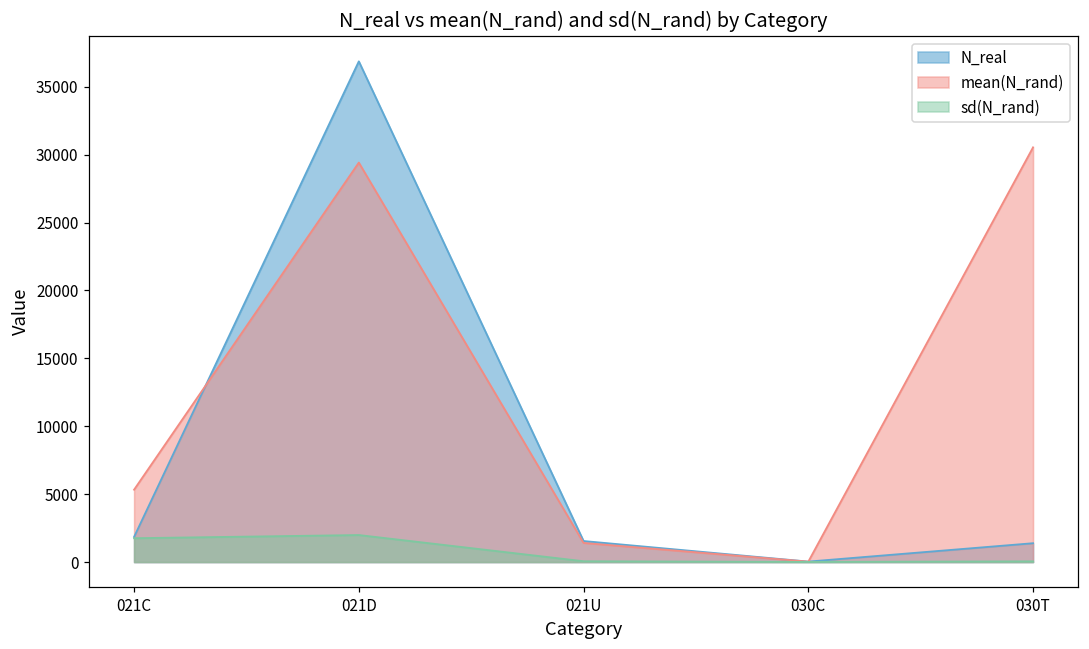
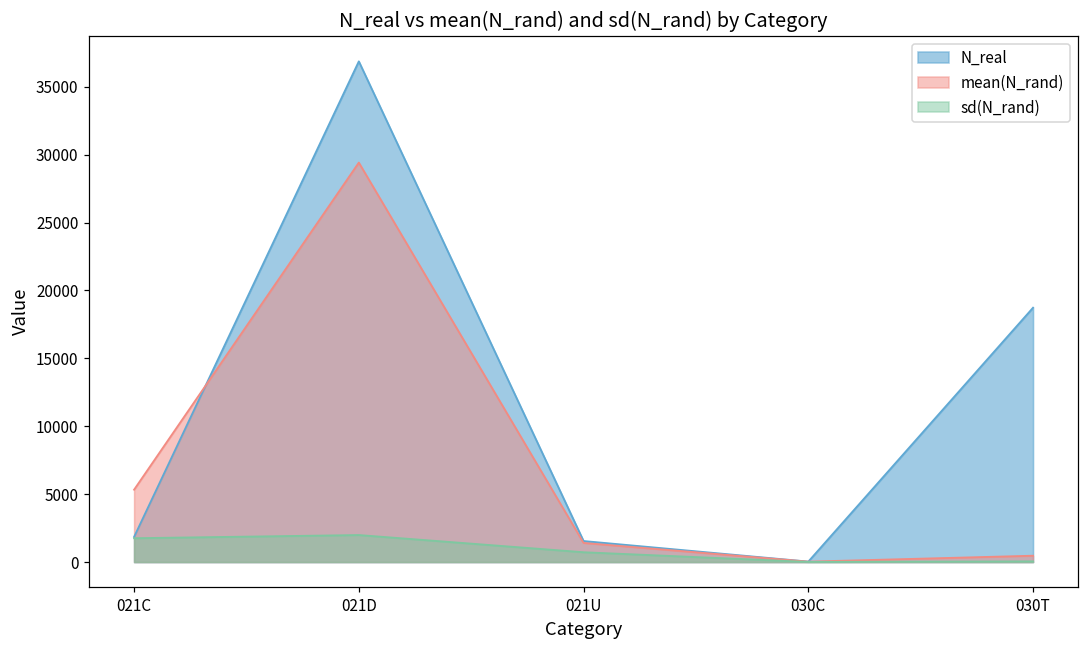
  {
    "N_real": {
      "021D": 36900,
-     "030T": 1400
+     "030T": 18700
    },
    "mean(N_rand)": {
      "021C": 5300,
      "021D": 29400,
-     "030T": 30500
+     "030T": 500
    },
    "sd(N_rand)": {
      "021D": 2000,
-     "021U": 100,
+     "021U": 700,
      "030T": 100
    }
  }
